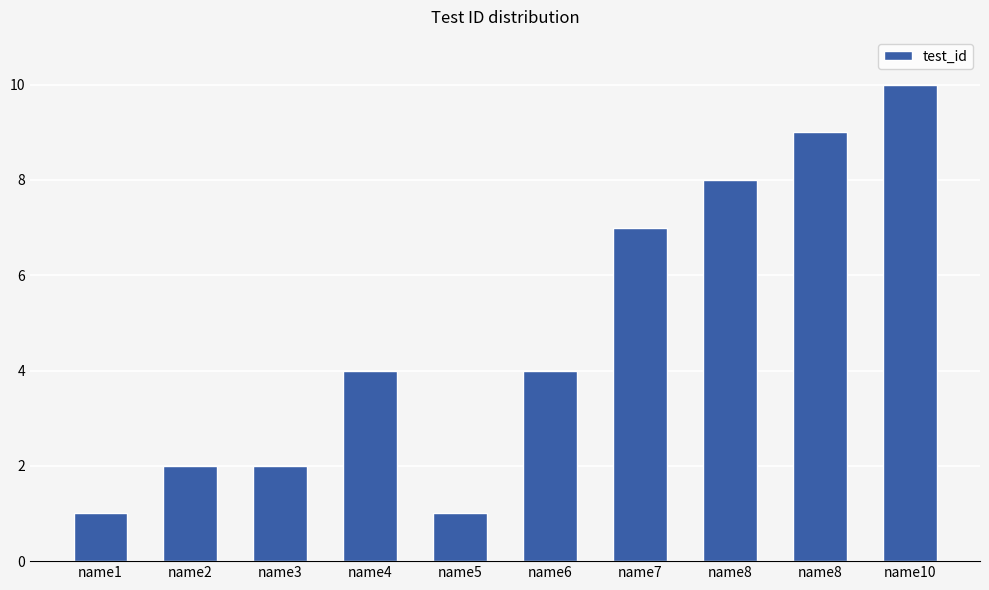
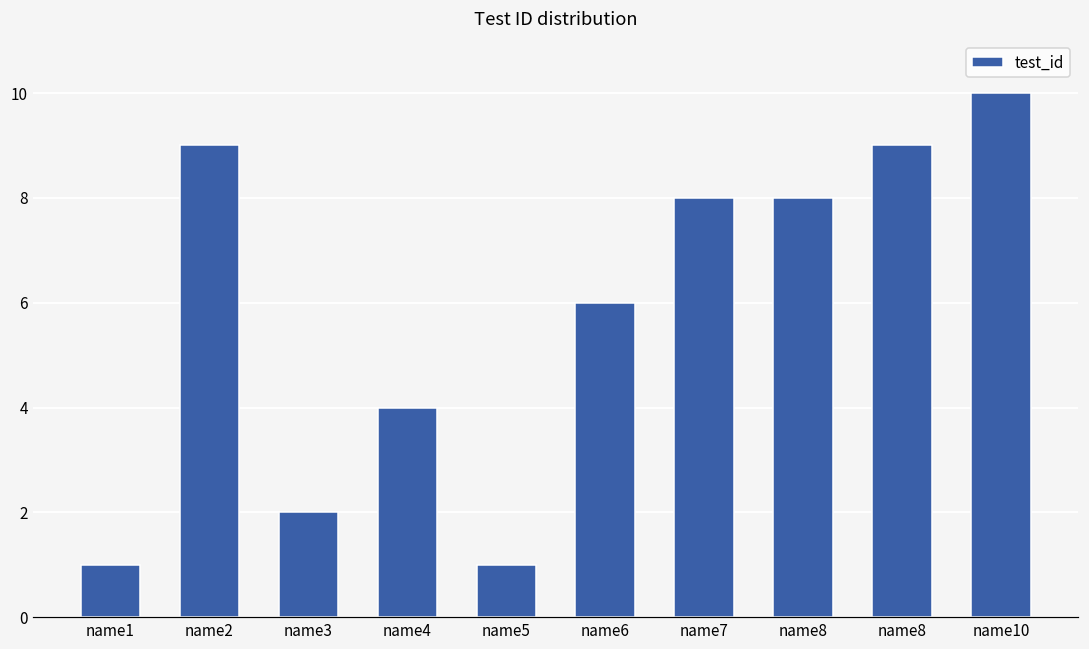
  {
    "name1": 1,
-   "name2": 2,
+   "name2": 9,
    "name3": 2,
    "name4": 4,
    "name5": 1,
-   "name6": 4,
-   "name7": 7,
+   "name6": 6,
+   "name7": 8,
    "name10": 10
  }
